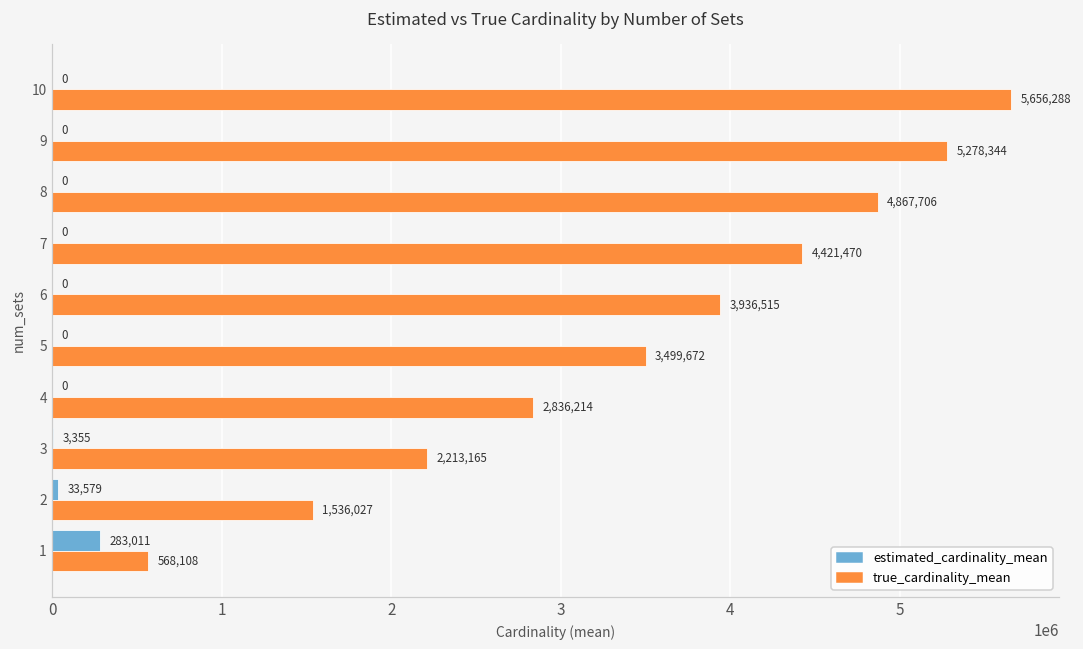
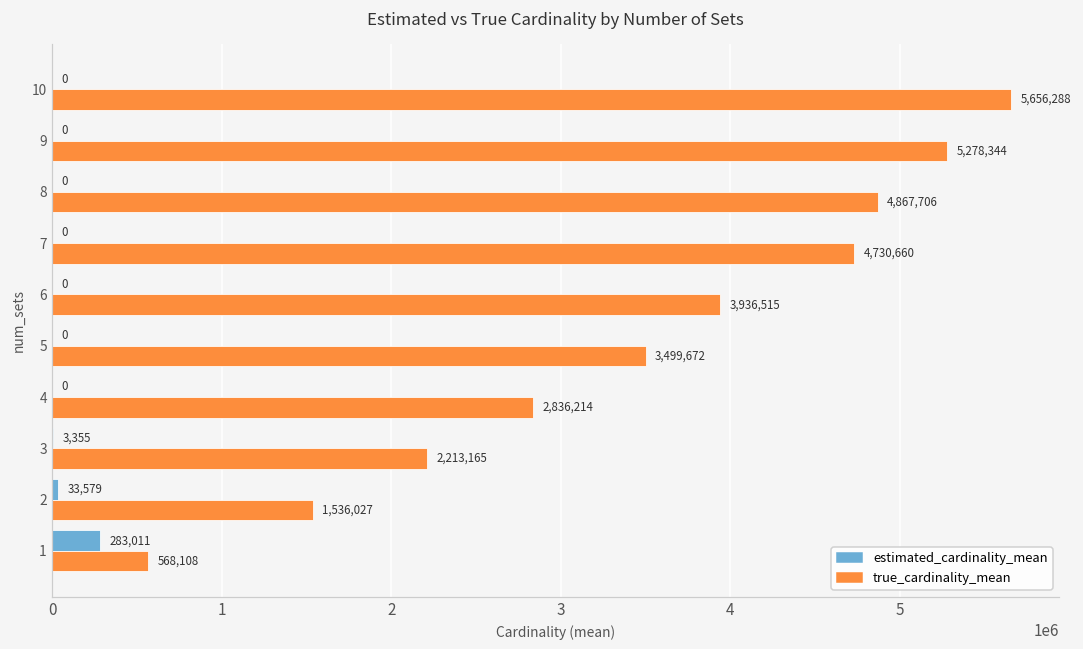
  {
    "estimated_cardinality_mean": {
      "10": "0",
      "9": "0",
      "8": "0",
      "7": "0",
      "6": "0",
      "5": "0",
      "4": "0",
      "3": "3,355",
      "2": "33,579",
      "1": "283,011"
    },
    "true_cardinality_mean": {
      "10": "5,656,288",
      "9": "5,278,344",
      "8": "4,867,706",
-     "7": "4,421,470",
+     "7": "4,730,660",
      "6": "3,936,515",
      "5": "3,499,672",
      "4": "2,836,214",
      "3": "2,213,165",
      "2": "1,536,027",
      "1": "568,108"
    }
  }
